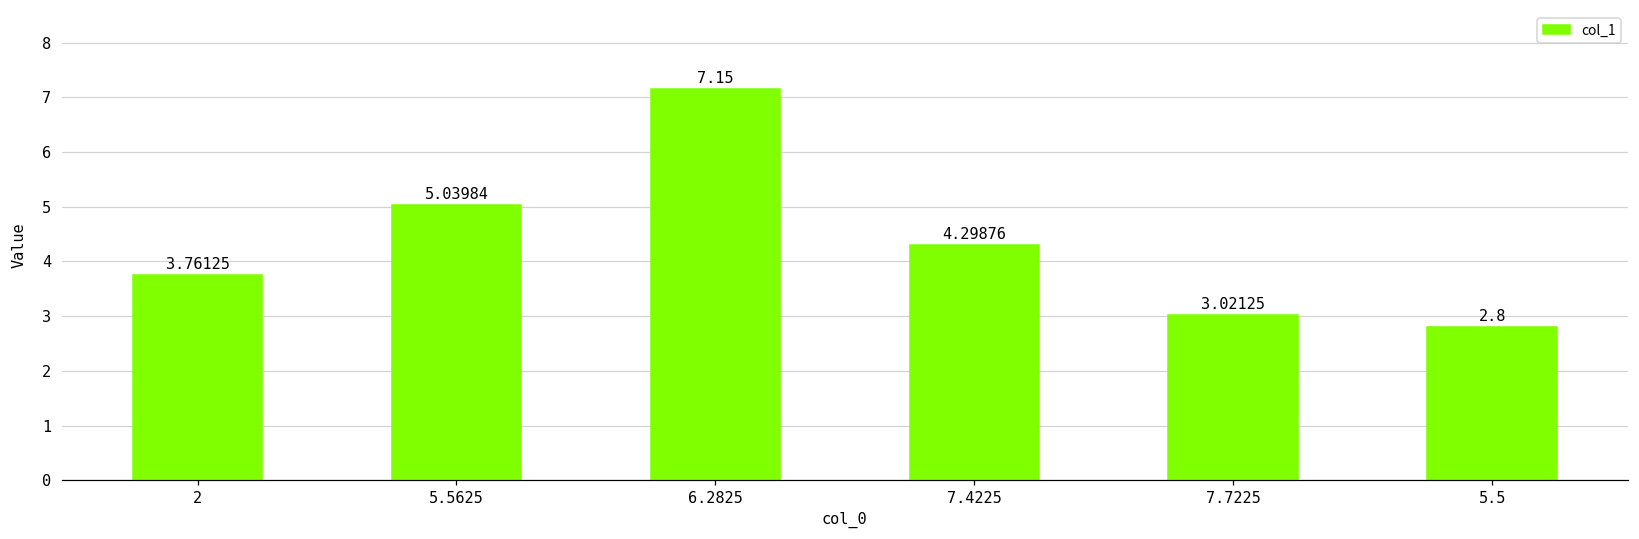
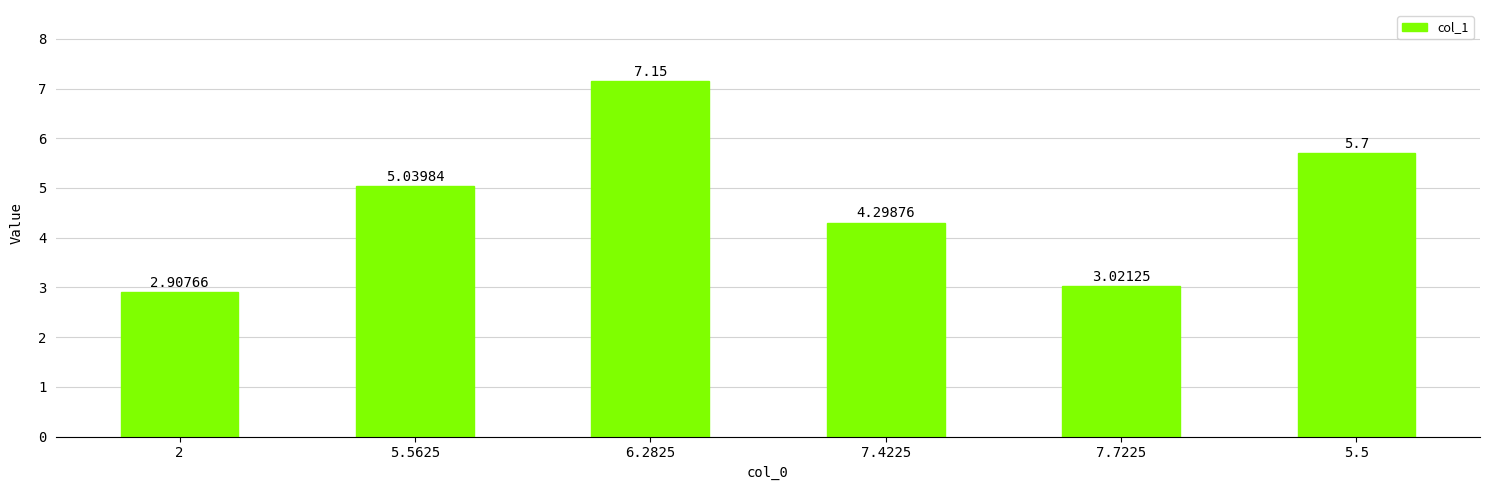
  {
-   "2": 3.76125,
+   "2": 2.90766,
    "5.5625": 5.03984,
    "6.2825": 7.15,
    "7.4225": 4.29876,
    "7.7225": 3.02125,
-   "5.5": 2.8
+   "5.5": 5.7
  }
